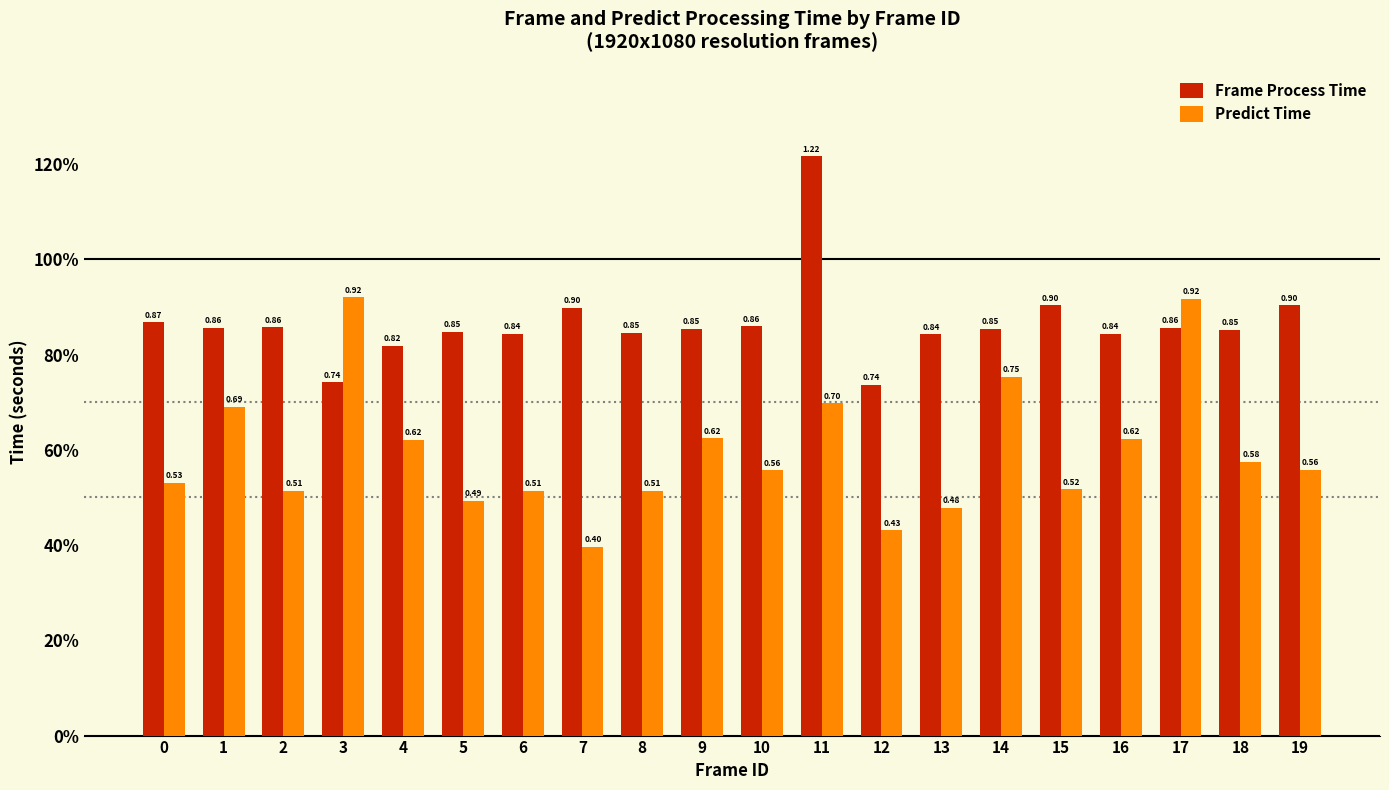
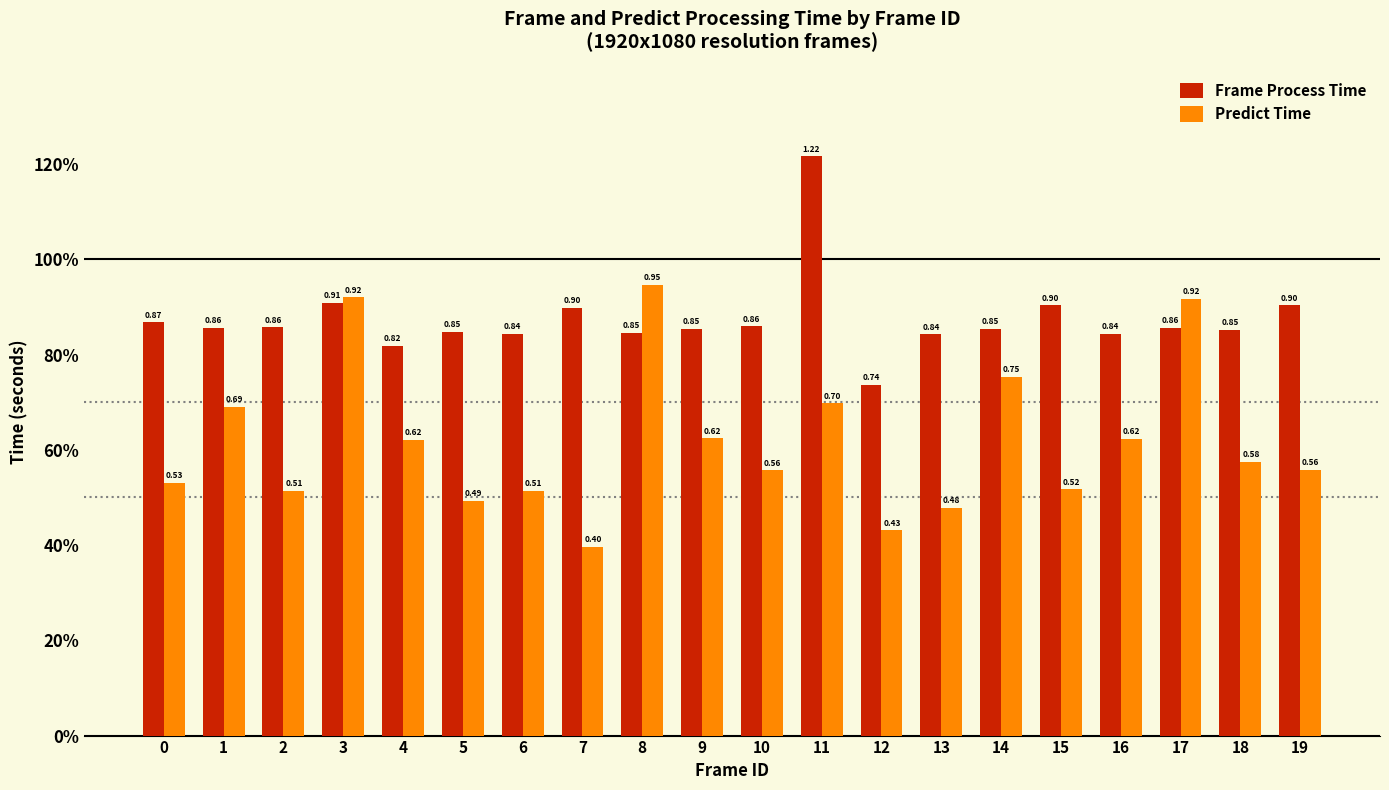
  {
    "Frame Process Time": {
      "0": 0.87,
      "1": 0.86,
      "2": 0.86,
-     "3": 0.74,
+     "3": 0.91,
      "4": 0.82,
      "5": 0.85,
      "6": 0.84,
      "7": 0.90,
      "8": 0.85,
      "9": 0.85,
      "10": 0.86,
      "11": 1.22,
      "12": 0.74,
      "13": 0.84,
      "14": 0.85,
      "15": 0.90,
      "16": 0.84,
      "17": 0.86,
      "18": 0.85,
      "19": 0.90
    },
    "Predict Time": {
      "0": 0.53,
      "1": 0.69,
      "2": 0.51,
      "3": 0.92,
      "4": 0.62,
      "5": 0.49,
      "6": 0.51,
      "7": 0.40,
-     "8": 0.51,
+     "8": 0.95,
      "9": 0.62,
      "10": 0.56,
      "11": 0.70,
      "12": 0.43,
      "13": 0.48,
      "14": 0.75,
      "15": 0.52,
      "16": 0.62,
      "17": 0.92,
      "18": 0.58,
      "19": 0.56
    }
  }
